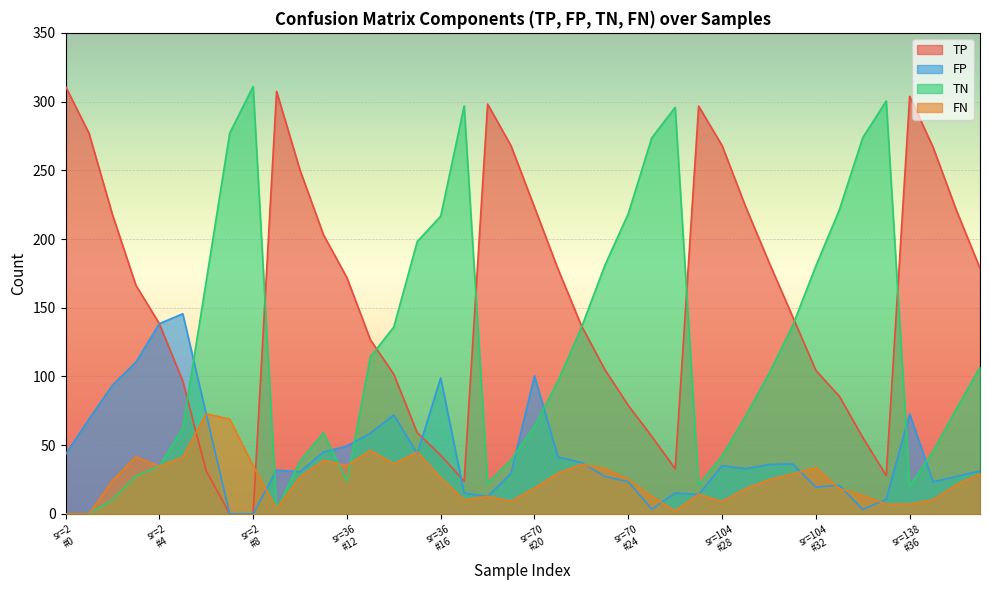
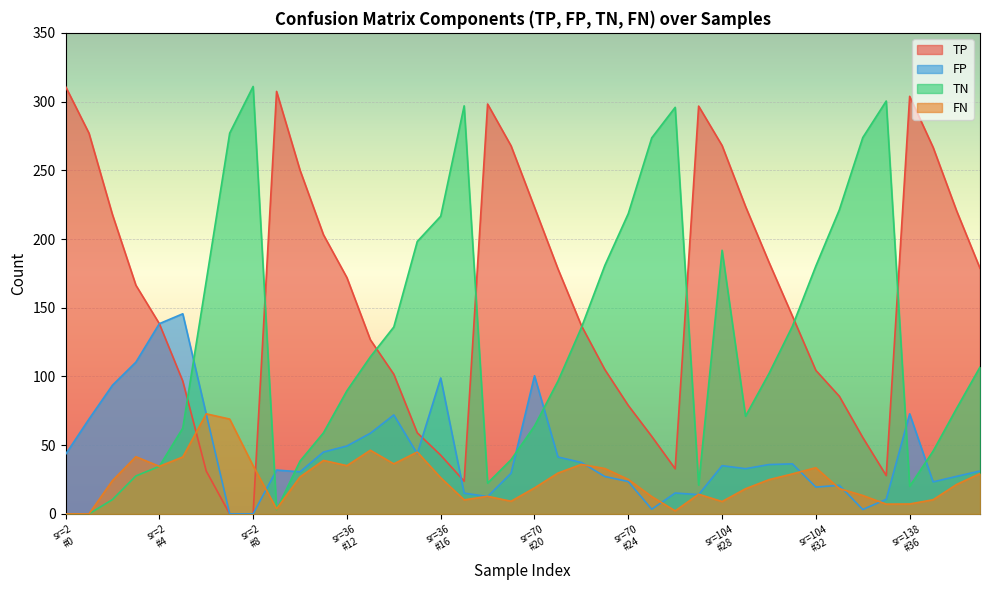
  {
    "FP": {
      "sr=2 #0": 43,
      "sr=36 #12": 49,
      "sr=36 #16": 99,
      "sr=70 #20": 101,
      "sr=104 #28": 35,
      "sr=104 #32": 20,
      "sr=138 #36": 73
    },
    "TN": {
      "sr=2 #8": 311,
-     "sr=36 #12": 24,
+     "sr=36 #12": 90,
      "sr=36 #16": 217,
      "sr=70 #20": 64,
      "sr=70 #24": 219,
-     "sr=104 #28": 42,
+     "sr=104 #28": 192,
      "sr=104 #32": 180,
      "sr=138 #36": 20
    }
  }
